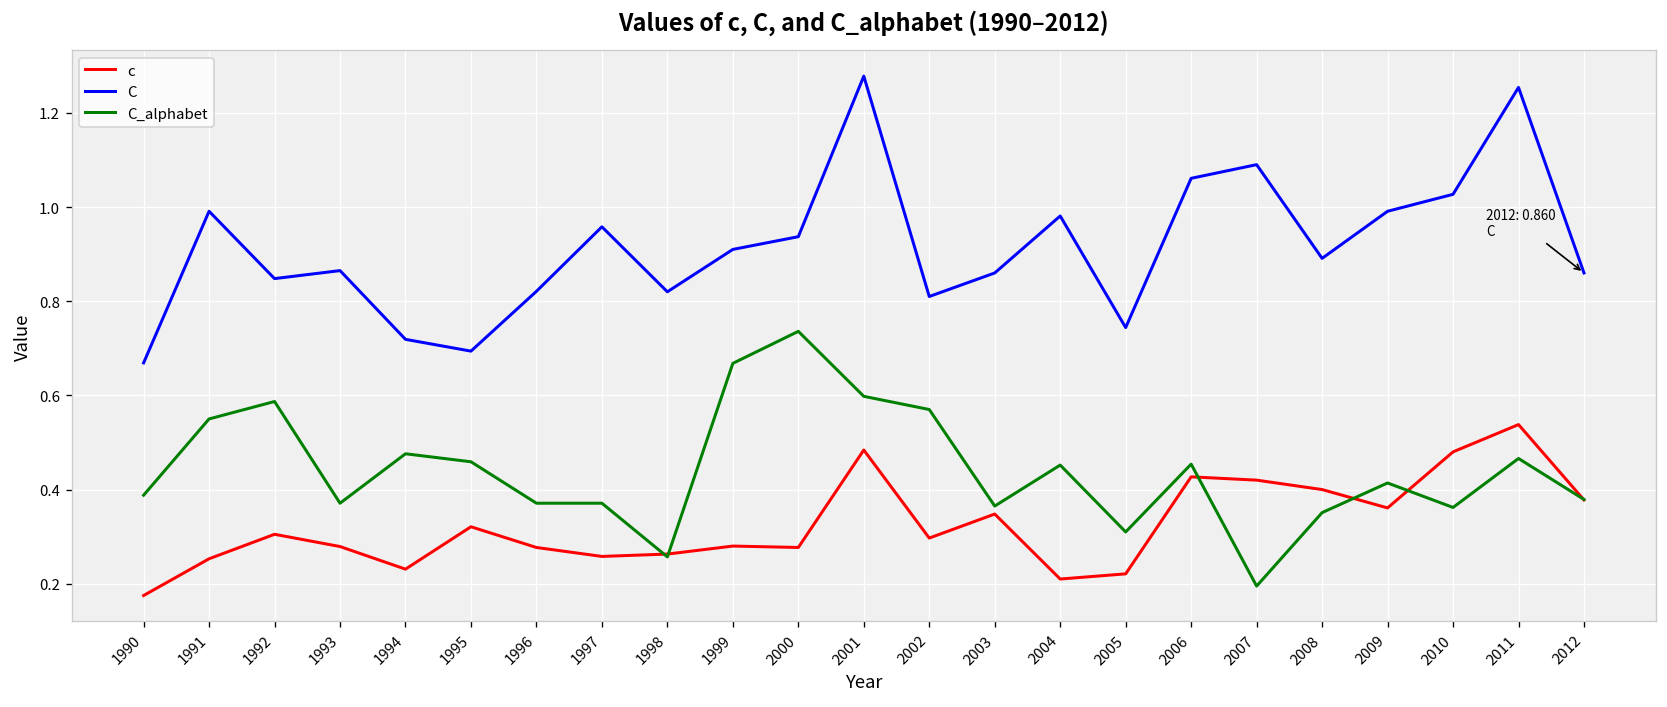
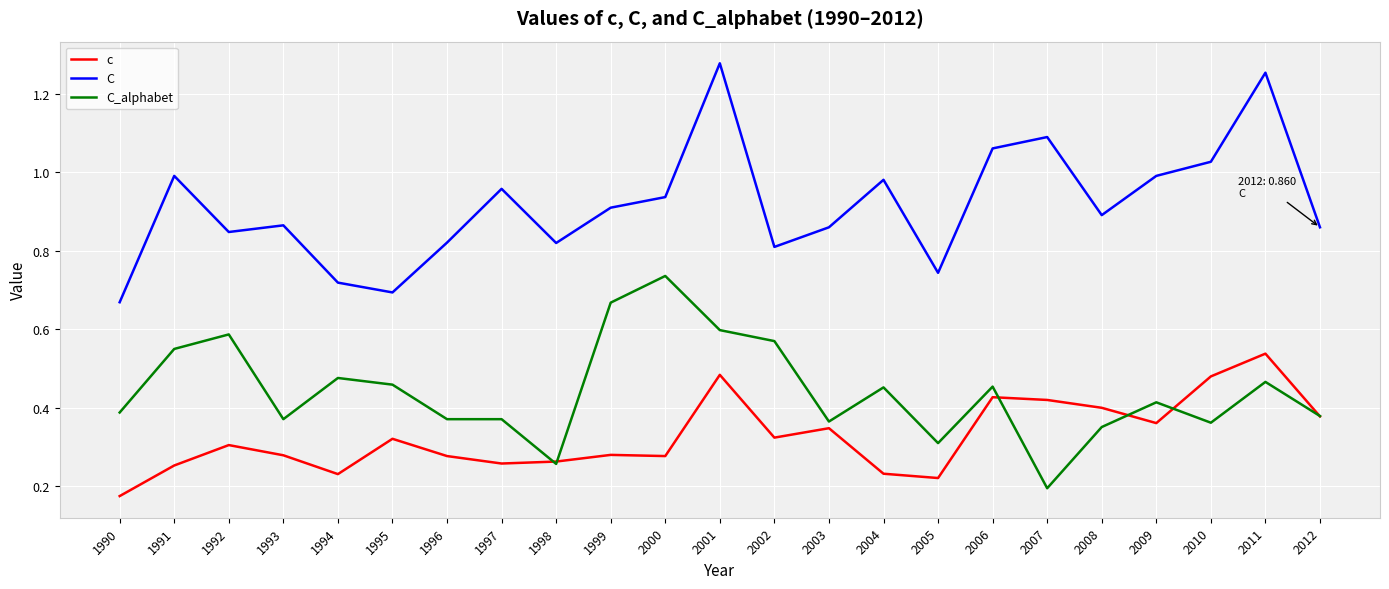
  {
    "c": {
      "1990": 0.18,
      "1991": 0.25,
      "1992": 0.31,
      "1993": 0.28,
      "1994": 0.23,
      "1995": 0.32,
      "1996": 0.28,
      "1997": 0.26,
      "1999": 0.28,
      "2000": 0.28,
      "2001": 0.48,
-     "2002": 0.30,
+     "2002": 0.32,
      "2003": 0.35,
-     "2004": 0.21,
+     "2004": 0.23,
      "2005": 0.22,
      "2006": 0.43,
      "2007": 0.42,
      "2008": 0.40,
      "2009": 0.36,
      "2010": 0.48,
      "2011": 0.54
    },
    "C": {
      "2012": 0.860
    },
    "C_alphabet": {
      "1990": 0.39,
      "1991": 0.55,
      "1992": 0.59,
      "1993": 0.37,
      "1994": 0.48,
      "1995": 0.46,
      "1996": 0.37,
      "1997": 0.37,
      "1999": 0.67,
      "2000": 0.74,
      "2001": 0.60,
      "2002": 0.57,
      "2003": 0.37,
      "2004": 0.45,
      "2005": 0.31,
      "2006": 0.45,
      "2007": 0.20,
      "2008": 0.35,
      "2009": 0.41,
      "2010": 0.36,
      "2011": 0.47
    }
  }
